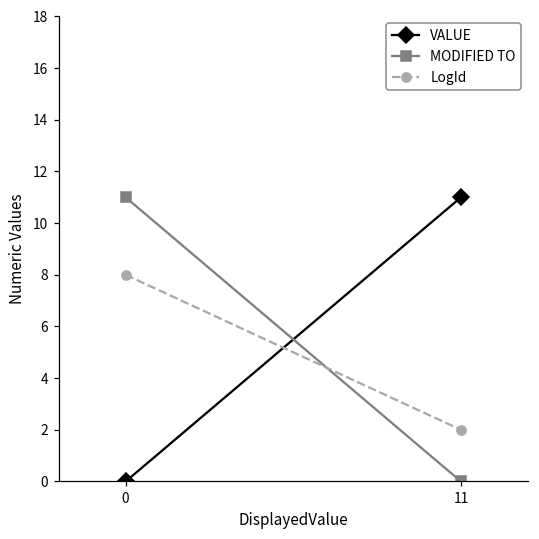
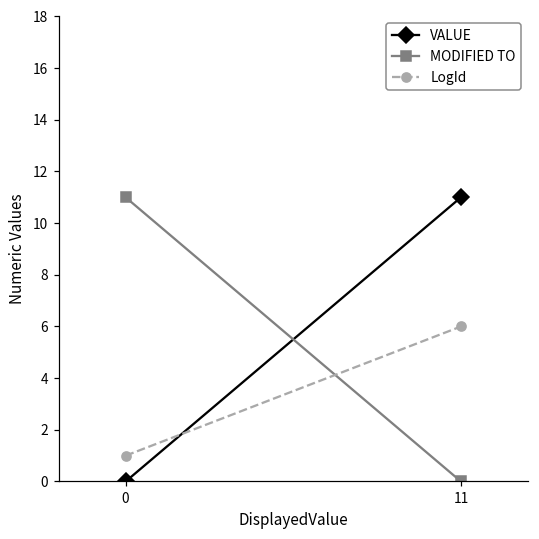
  {
    "VALUE": {
      "0": 0,
      "11": 11
    },
    "MODIFIED TO": {
      "0": 11,
      "11": 0
    },
    "LogId": {
-     "0": 8,
-     "11": 2
+     "0": 1,
+     "11": 6
    }
  }
